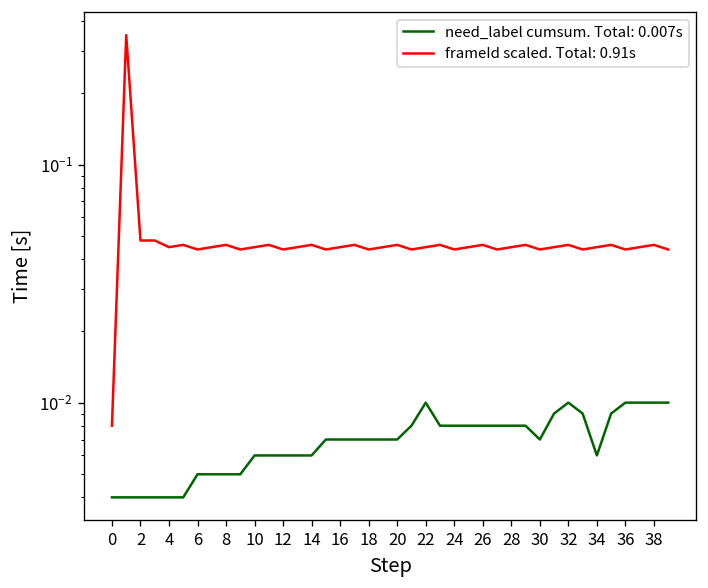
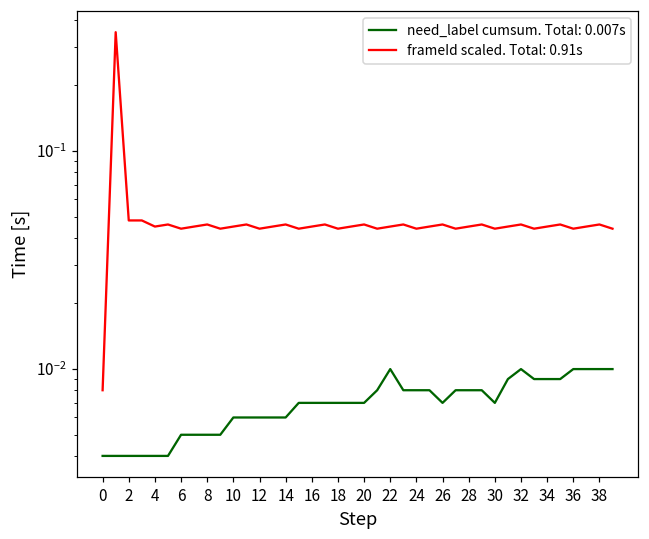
  {
    "need_label cumsum. Total: 0.007s": {
      "0": 0.0040,
      "2": 0.0040,
      "4": 0.0040,
      "6": 0.0050,
      "8": 0.0050,
      "10": 0.0060,
      "12": 0.0060,
      "14": 0.0060,
      "16": 0.0070,
      "18": 0.0070,
      "20": 0.0070,
      "22": 0.010,
      "24": 0.0080,
-     "26": 0.0080,
+     "26": 0.0070,
      "28": 0.0080,
      "30": 0.0070,
      "32": 0.010,
-     "34": 0.0060,
+     "34": 0.009,
      "36": 0.010,
      "38": 0.010
    },
    "frameId scaled. Total: 0.91s": {
      "0": 0.0080,
      "2": 0.048,
      "4": 0.045,
      "6": 0.044,
      "8": 0.046,
      "10": 0.045,
      "12": 0.044,
      "14": 0.046,
      "16": 0.045,
      "18": 0.044,
      "20": 0.046,
      "22": 0.045,
      "24": 0.044,
      "26": 0.046,
      "28": 0.045,
      "30": 0.044,
      "32": 0.046,
      "34": 0.045,
      "36": 0.044,
      "38": 0.046
    }
  }
